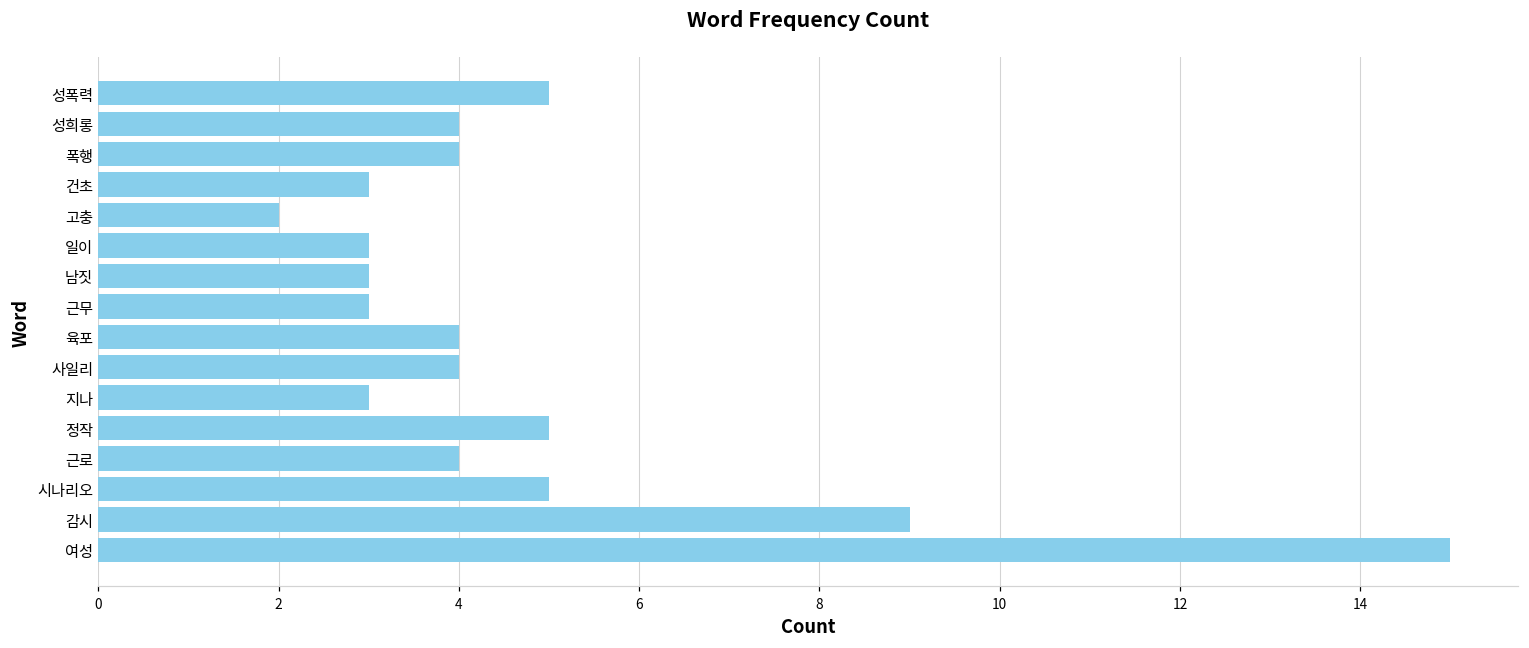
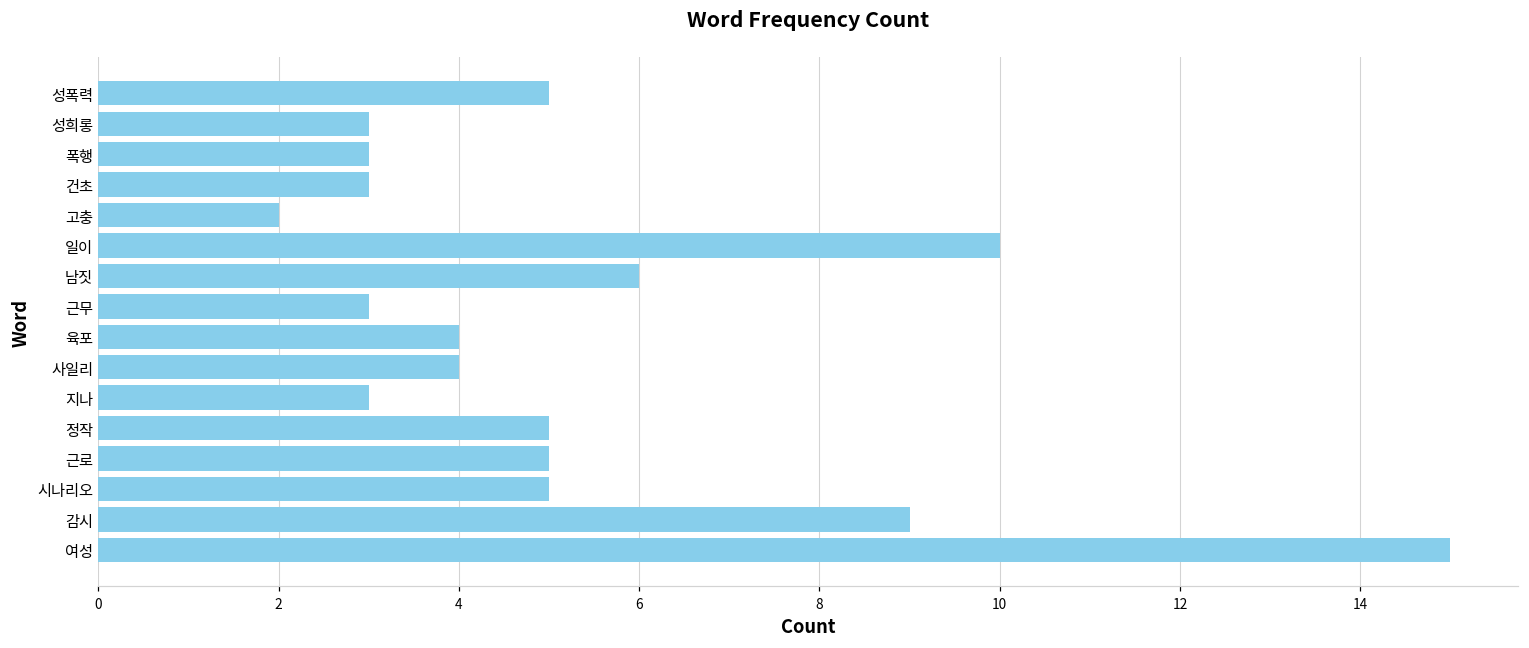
  {
    "성폭력": 5,
-   "성희롱": 4,
-   "폭행": 4,
+   "성희롱": 3,
+   "폭행": 3,
    "건초": 3,
    "고충": 2,
-   "일이": 3,
-   "남짓": 3,
+   "일이": 10,
+   "남짓": 6,
    "근무": 3,
    "육포": 4,
    "사일리": 4,
    "지나": 3,
    "정작": 5,
-   "근로": 4,
+   "근로": 5,
    "시나리오": 5,
    "감시": 9,
    "여성": 15
  }
